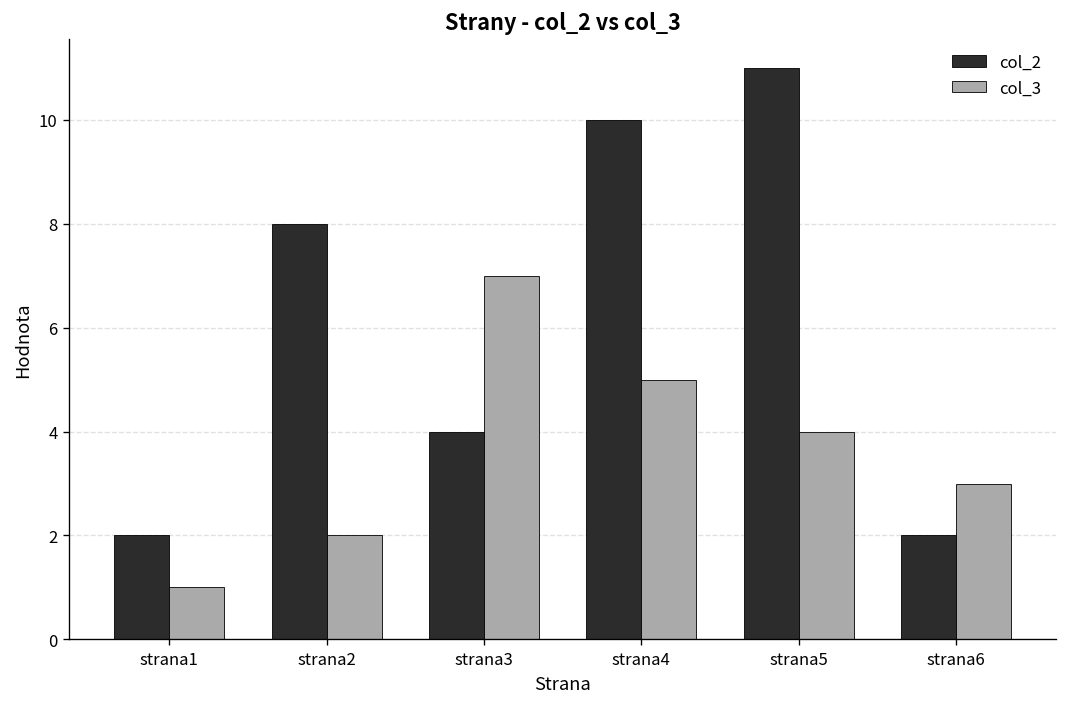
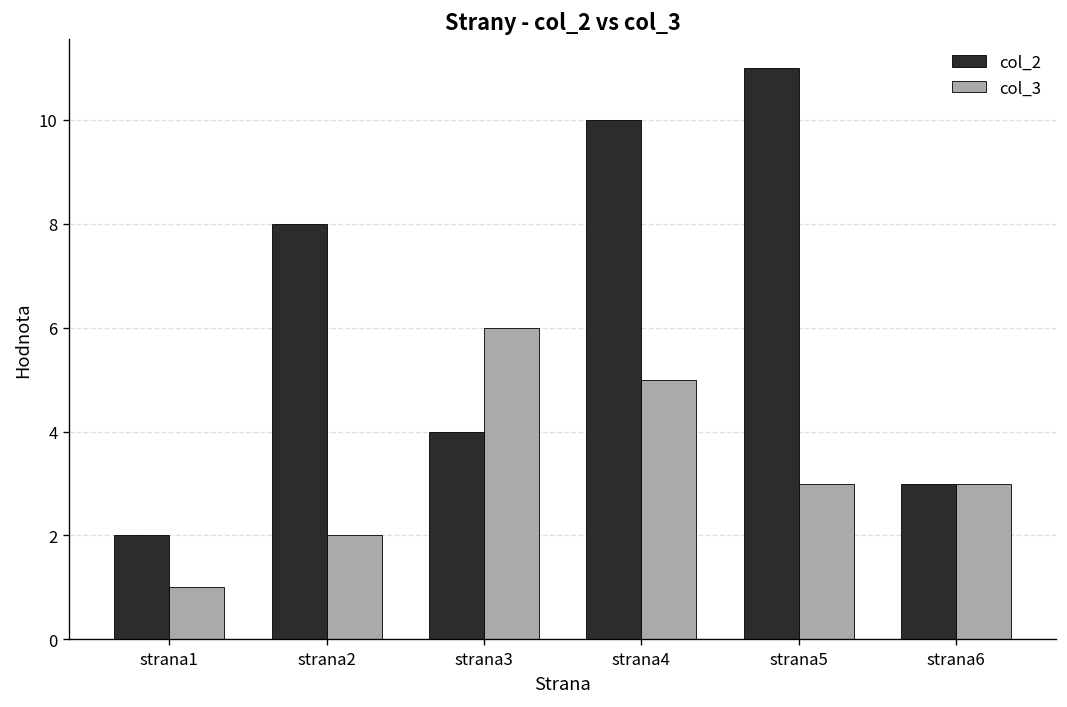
  {
    "col_2": {
      "strana1": 2,
      "strana2": 8,
      "strana3": 4,
      "strana4": 10,
      "strana5": 11,
-     "strana6": 2
+     "strana6": 3
    },
    "col_3": {
      "strana1": 1,
      "strana2": 2,
-     "strana3": 7,
+     "strana3": 6,
      "strana4": 5,
-     "strana5": 4,
+     "strana5": 3,
      "strana6": 3
    }
  }
